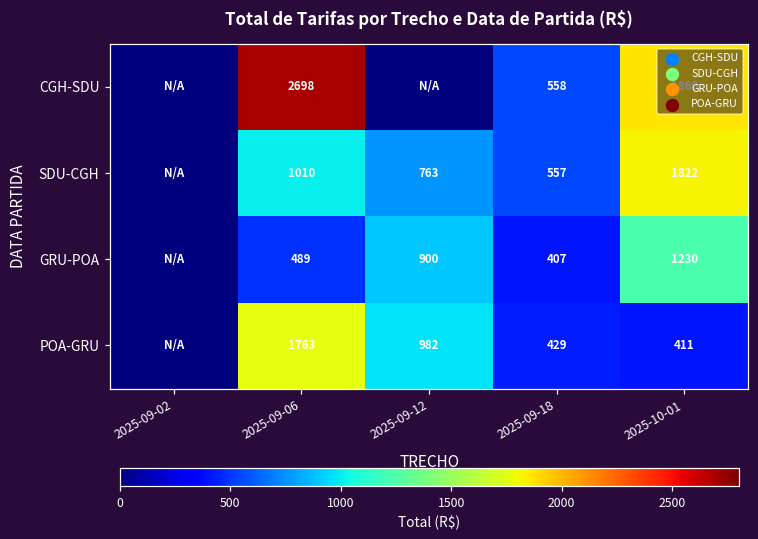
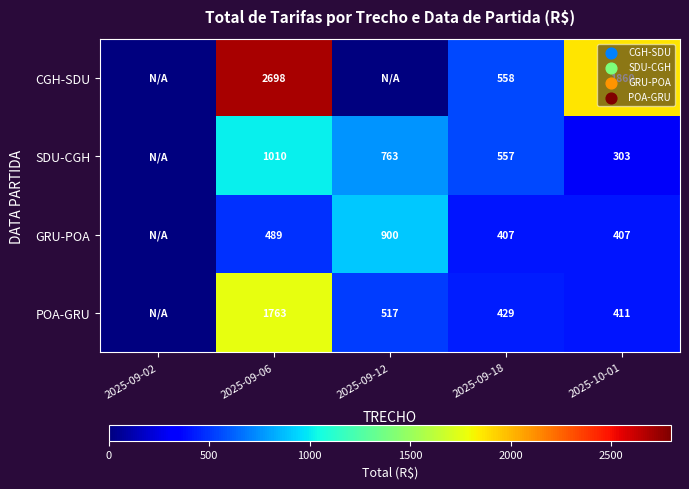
  {
    "SDU-CGH": {
-     "2025-10-01": 1822
+     "2025-10-01": 303
    },
    "GRU-POA": {
-     "2025-10-01": 1230
+     "2025-10-01": 407
    },
    "POA-GRU": {
-     "2025-09-12": 982
+     "2025-09-12": 517
    }
  }
